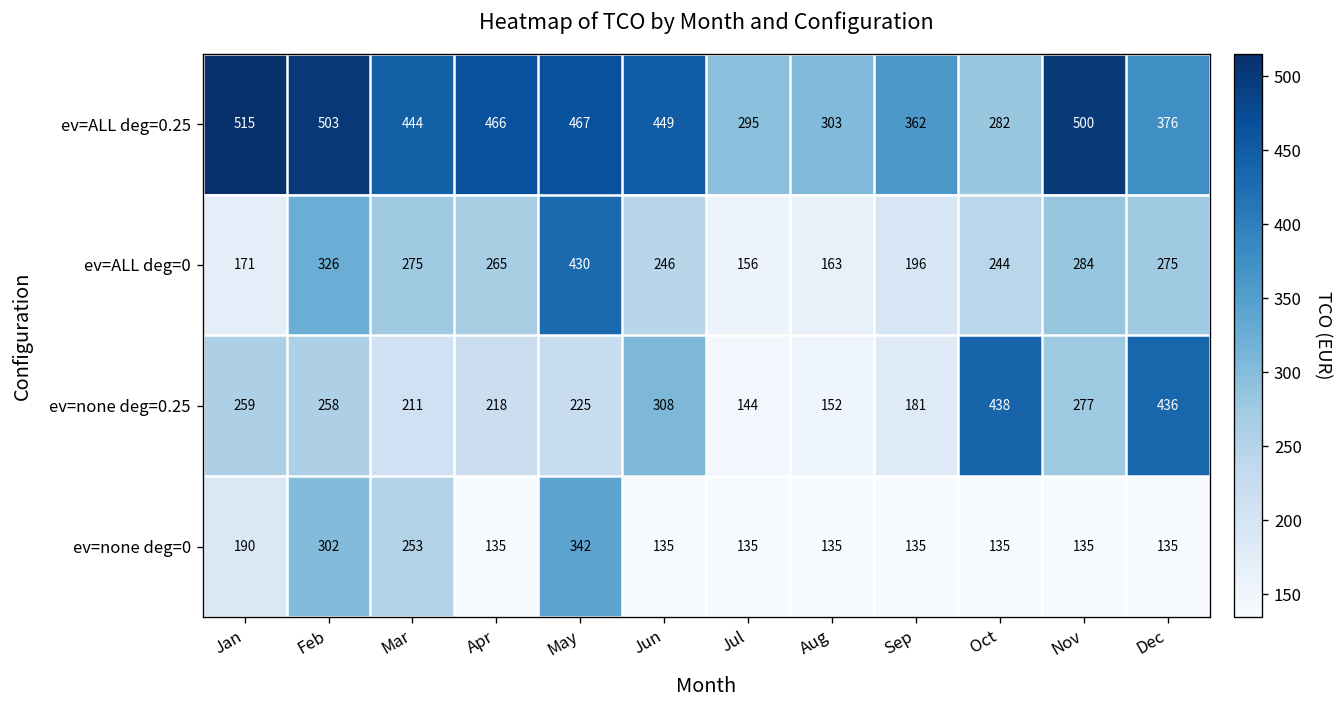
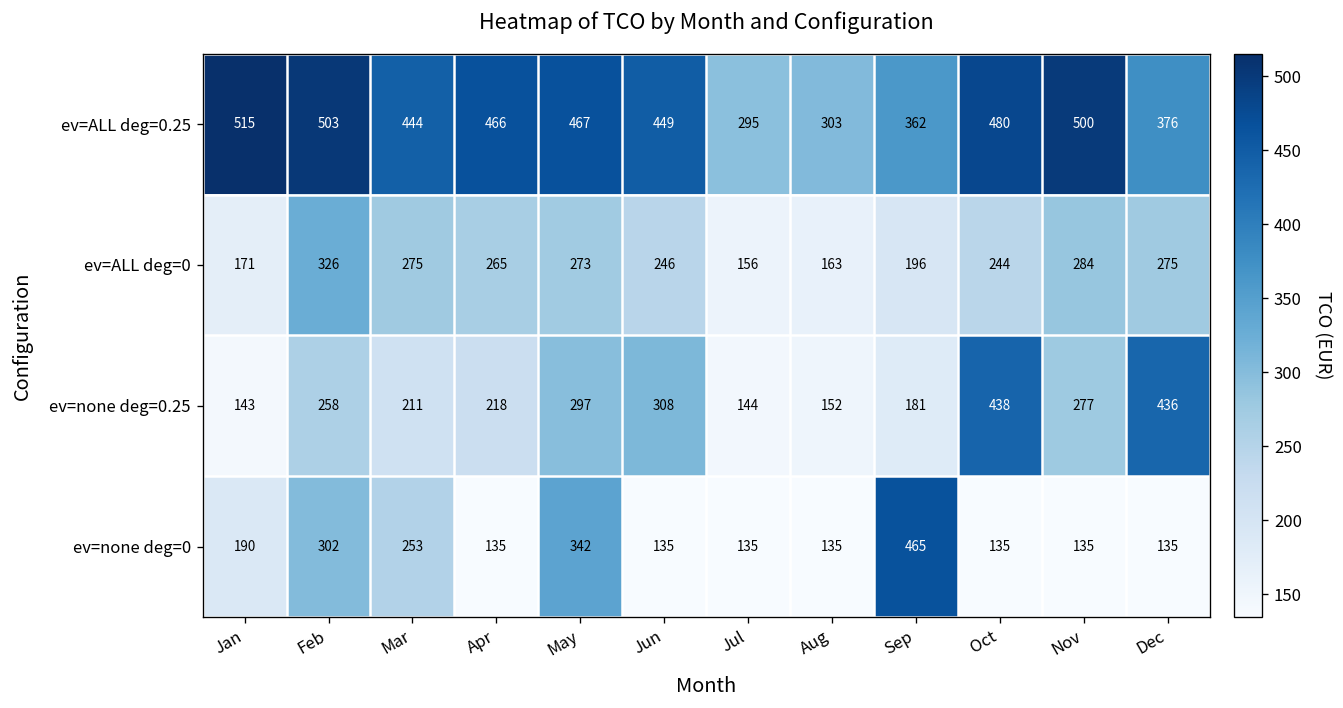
  {
    "ev=ALL deg=0.25": {
      "Jan": 515,
      "Feb": 503,
      "Mar": 444,
      "Apr": 466,
      "May": 467,
      "Jun": 449,
      "Jul": 295,
      "Aug": 303,
      "Sep": 362,
-     "Oct": 282,
+     "Oct": 480,
      "Nov": 500,
      "Dec": 376
    },
    "ev=ALL deg=0": {
      "Jan": 171,
      "Feb": 326,
      "Mar": 275,
      "Apr": 265,
-     "May": 430,
+     "May": 273,
      "Jun": 246,
      "Jul": 156,
      "Aug": 163,
      "Sep": 196,
      "Oct": 244,
      "Nov": 284,
      "Dec": 275
    },
    "ev=none deg=0.25": {
-     "Jan": 259,
+     "Jan": 143,
      "Feb": 258,
      "Mar": 211,
      "Apr": 218,
-     "May": 225,
+     "May": 297,
      "Jun": 308,
      "Jul": 144,
      "Aug": 152,
      "Sep": 181,
      "Oct": 438,
      "Nov": 277,
      "Dec": 436
    },
    "ev=none deg=0": {
      "Jan": 190,
      "Feb": 302,
      "Mar": 253,
      "Apr": 135,
      "May": 342,
      "Jun": 135,
      "Jul": 135,
      "Aug": 135,
-     "Sep": 135,
+     "Sep": 465,
      "Oct": 135,
      "Nov": 135,
      "Dec": 135
    }
  }
